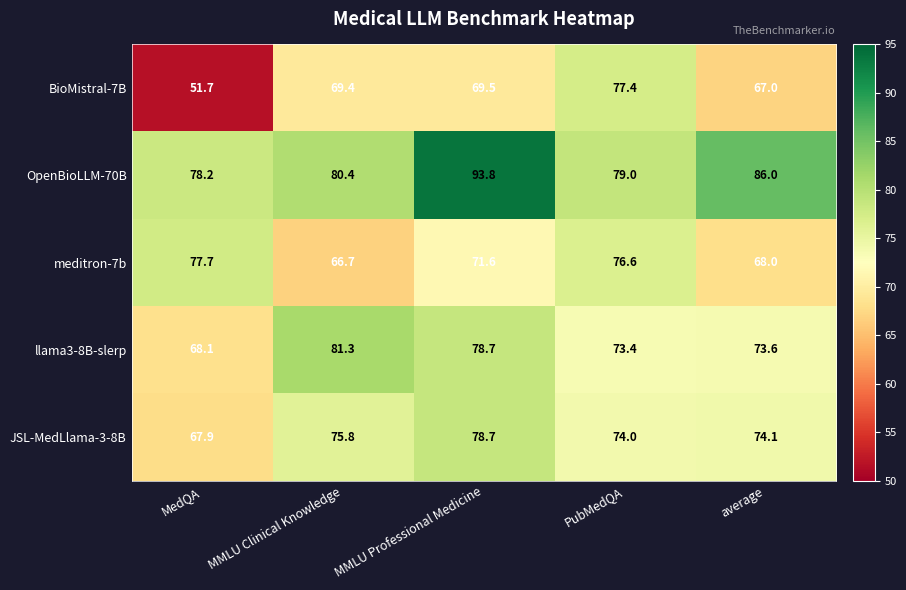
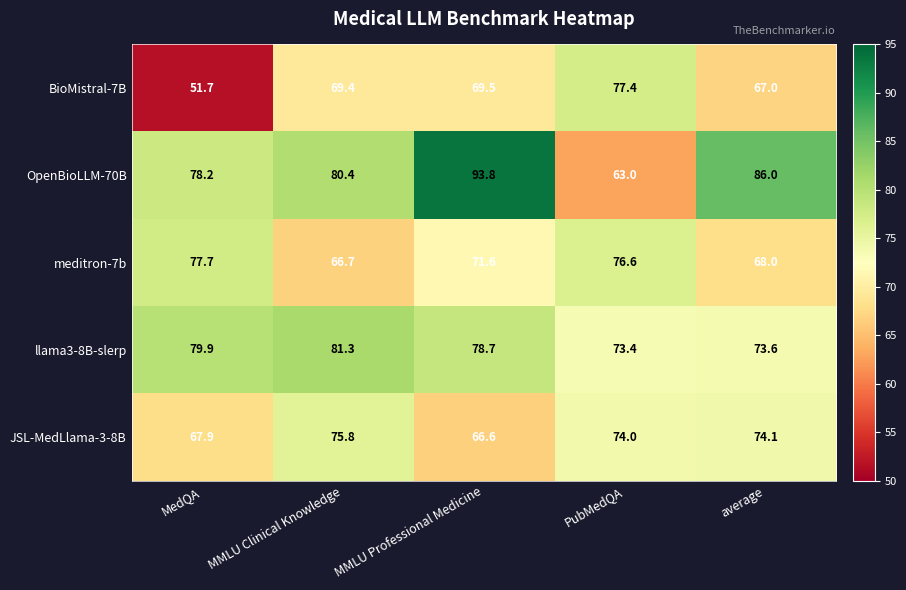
  {
    "BioMistral-7B": {
      "MedQA": 51.7,
      "MMLU Clinical Knowledge": 69.4,
      "MMLU Professional Medicine": 69.5,
      "PubMedQA": 77.4,
      "average": 67.0
    },
    "OpenBioLLM-70B": {
      "MedQA": 78.2,
      "MMLU Clinical Knowledge": 80.4,
      "MMLU Professional Medicine": 93.8,
-     "PubMedQA": 79.0,
+     "PubMedQA": 63.0,
      "average": 86.0
    },
    "meditron-7b": {
      "MedQA": 77.7,
      "MMLU Clinical Knowledge": 66.7,
      "MMLU Professional Medicine": 71.6,
      "PubMedQA": 76.6,
      "average": 68.0
    },
    "llama3-8B-slerp": {
-     "MedQA": 68.1,
+     "MedQA": 79.9,
      "MMLU Clinical Knowledge": 81.3,
      "MMLU Professional Medicine": 78.7,
      "PubMedQA": 73.4,
      "average": 73.6
    },
    "JSL-MedLlama-3-8B": {
      "MedQA": 67.9,
      "MMLU Clinical Knowledge": 75.8,
-     "MMLU Professional Medicine": 78.7,
+     "MMLU Professional Medicine": 66.6,
      "PubMedQA": 74.0,
      "average": 74.1
    }
  }
